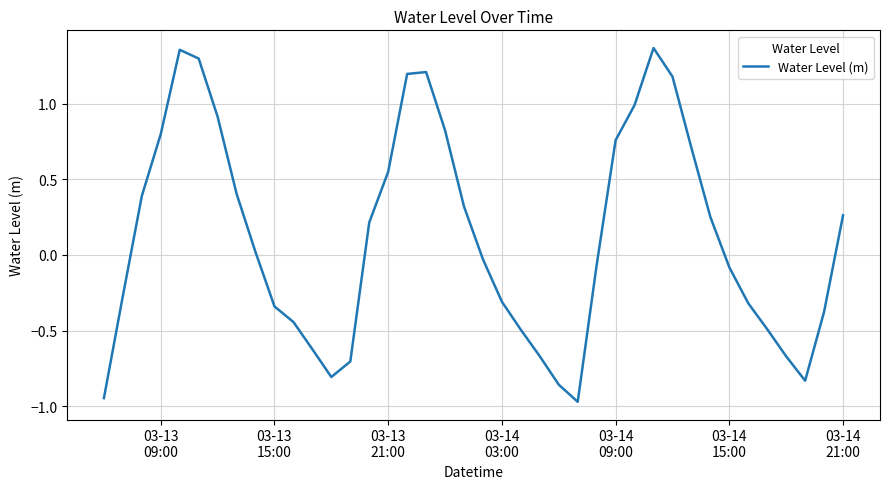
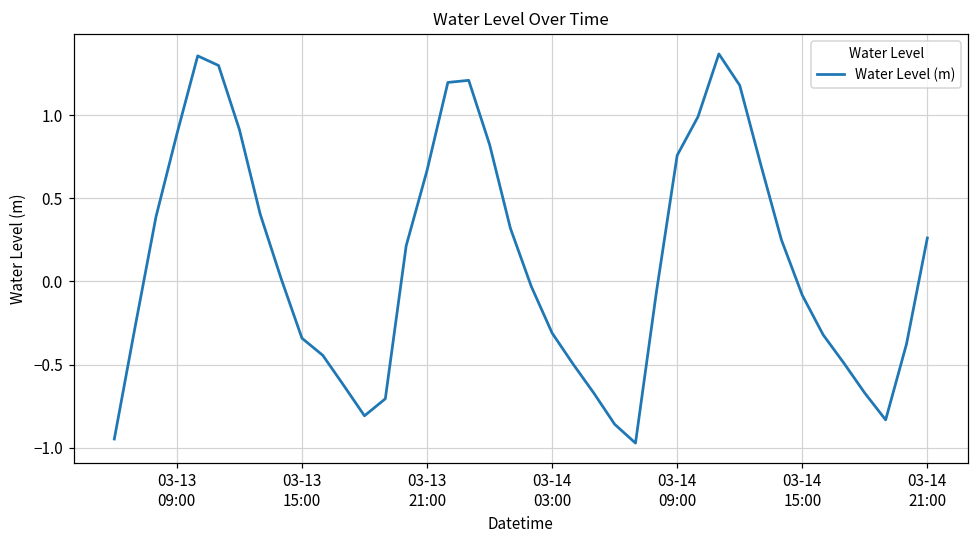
  {
-   "03-13 09:00": 0.80,
+   "03-13 09:00": 0.89,
    "03-13 15:00": -0.34,
-   "03-13 21:00": 0.55,
+   "03-13 21:00": 0.67,
    "03-14 03:00": -0.31,
    "03-14 09:00": 0.76,
    "03-14 15:00": -0.08,
    "03-14 21:00": 0.26
  }
